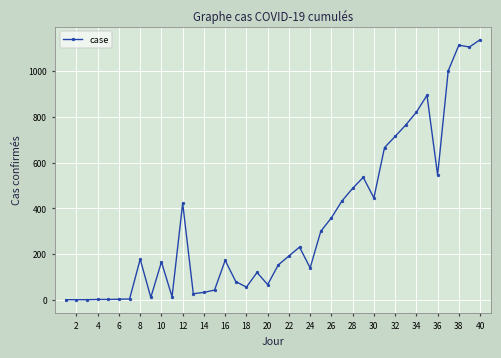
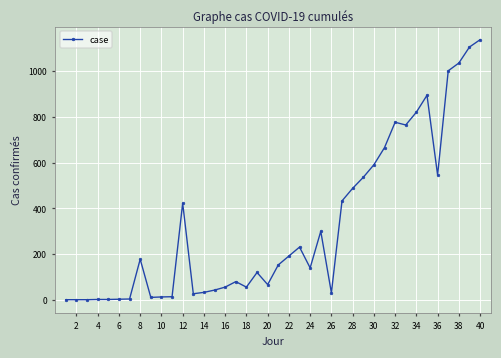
  {
    "2": 0,
    "4": 0,
    "6": 0,
    "8": 180,
-   "10": 170,
+   "10": 10,
    "12": 420,
    "14": 30,
-   "16": 170,
+   "16": 60,
    "18": 60,
    "20": 70,
    "22": 190,
    "24": 140,
-   "26": 360,
+   "26": 30,
    "28": 490,
-   "30": 450,
-   "32": 720,
+   "30": 590,
+   "32": 780,
    "34": 820,
    "36": 550,
-   "38": 1110,
+   "38": 1040,
    "40": 1140
  }
